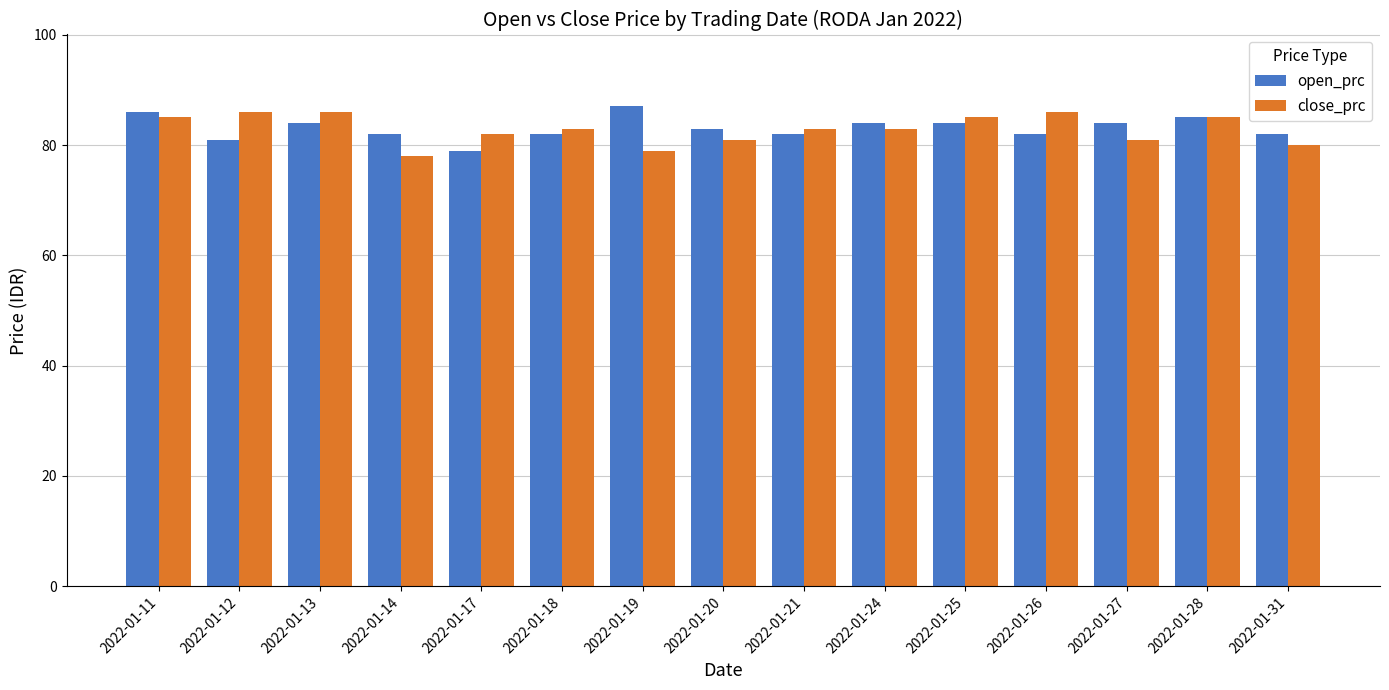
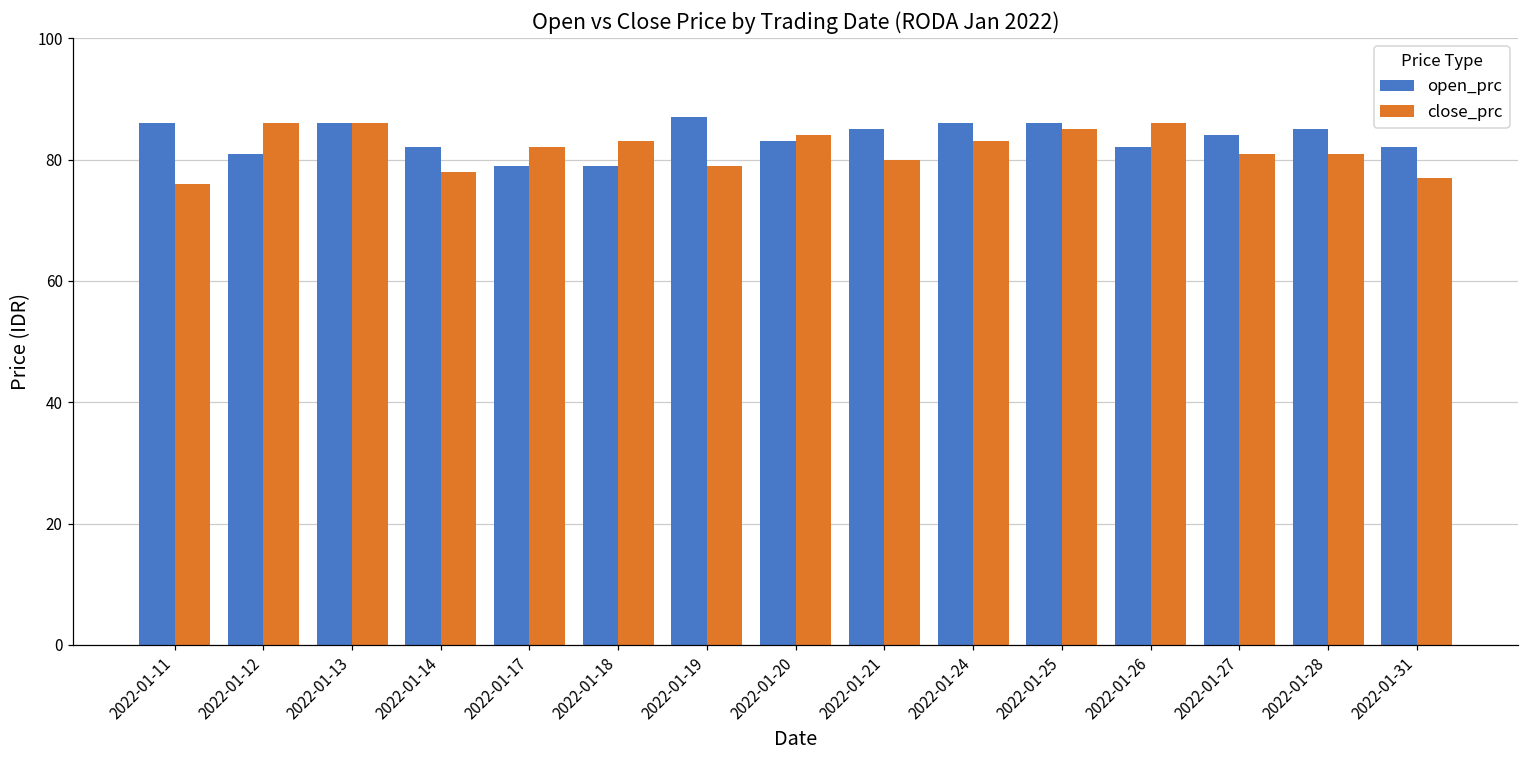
  {
    "open_prc": {
      "2022-01-11": 86,
      "2022-01-12": 81,
-     "2022-01-13": 84,
+     "2022-01-13": 86,
      "2022-01-14": 82,
      "2022-01-17": 79,
-     "2022-01-18": 82,
+     "2022-01-18": 79,
      "2022-01-19": 87,
      "2022-01-20": 83,
-     "2022-01-21": 82,
-     "2022-01-24": 84,
-     "2022-01-25": 84,
+     "2022-01-21": 85,
+     "2022-01-24": 86,
+     "2022-01-25": 86,
      "2022-01-26": 82,
      "2022-01-27": 84,
      "2022-01-28": 85,
      "2022-01-31": 82
    },
    "close_prc": {
-     "2022-01-11": 85,
+     "2022-01-11": 76,
      "2022-01-12": 86,
      "2022-01-13": 86,
      "2022-01-14": 78,
      "2022-01-17": 82,
      "2022-01-18": 83,
      "2022-01-19": 79,
-     "2022-01-20": 81,
-     "2022-01-21": 83,
+     "2022-01-20": 84,
+     "2022-01-21": 80,
      "2022-01-24": 83,
      "2022-01-25": 85,
      "2022-01-26": 86,
      "2022-01-27": 81,
-     "2022-01-28": 85,
-     "2022-01-31": 80
+     "2022-01-28": 81,
+     "2022-01-31": 77
    }
  }
